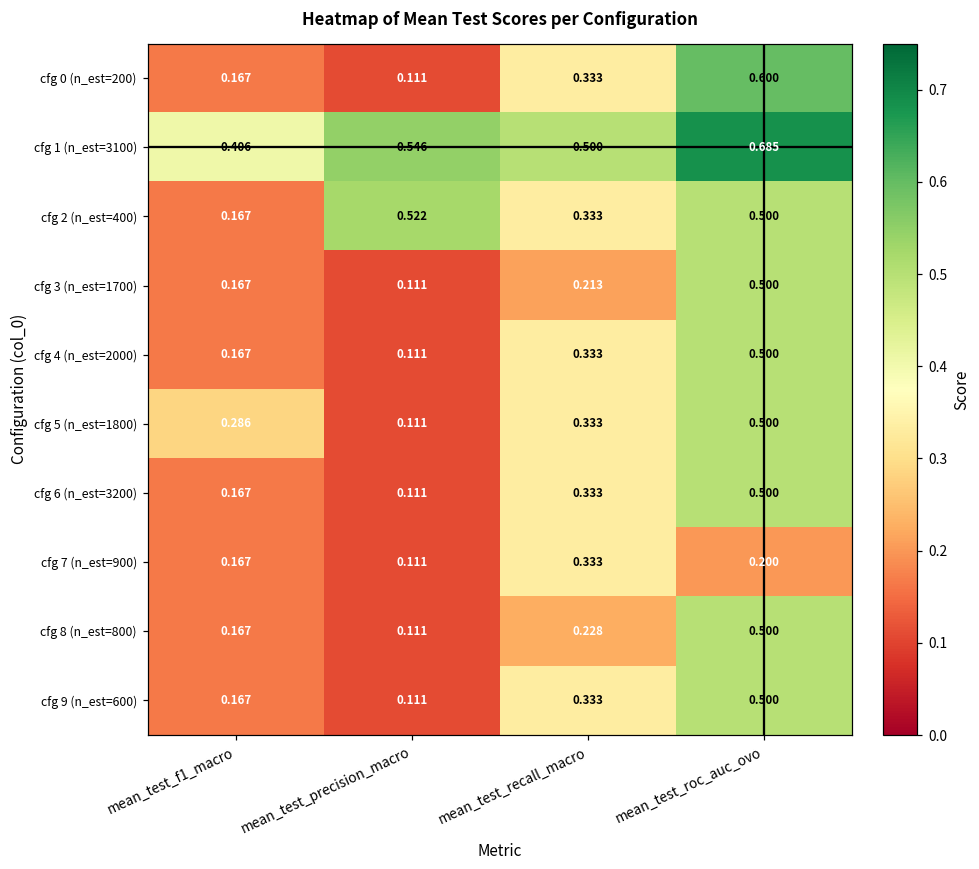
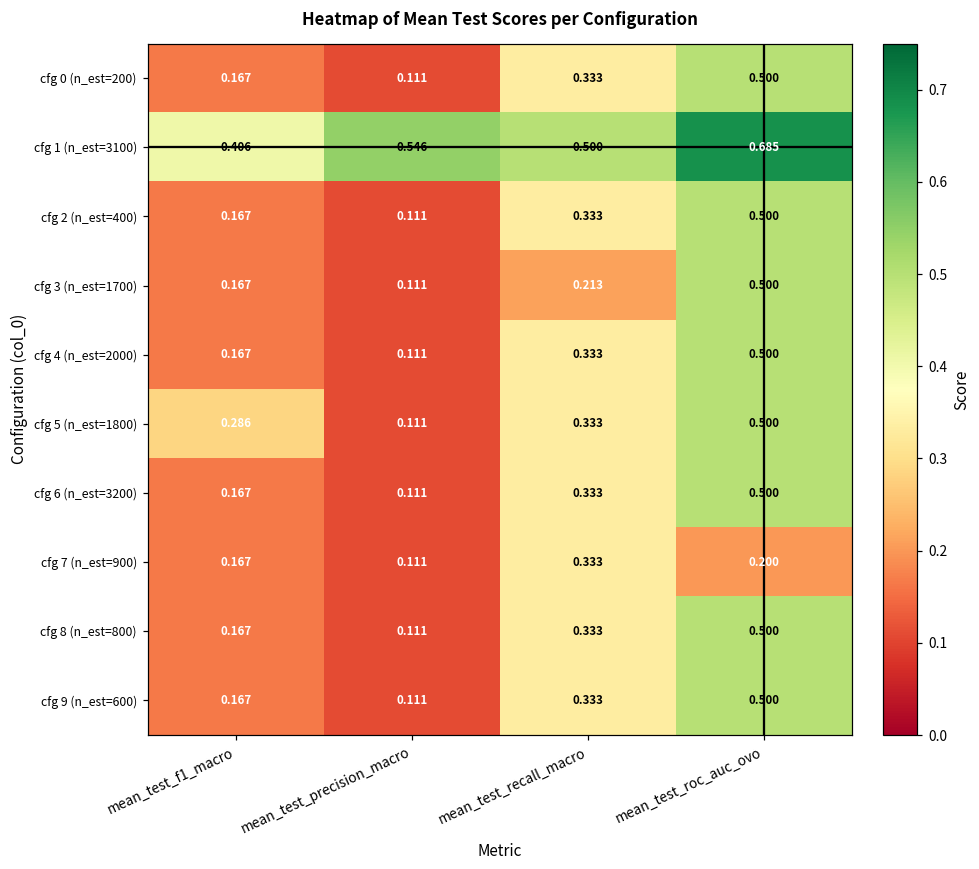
  {
    "cfg 0 (n_est=200)": {
      "mean_test_f1_macro": 0.167,
      "mean_test_precision_macro": 0.111,
      "mean_test_recall_macro": 0.333,
-     "mean_test_roc_auc_ovo": 0.600
+     "mean_test_roc_auc_ovo": 0.500
    },
    "cfg 1 (n_est=3100)": {
      "mean_test_f1_macro": 0.406,
      "mean_test_precision_macro": 0.546,
      "mean_test_recall_macro": 0.500,
      "mean_test_roc_auc_ovo": 0.685
    },
    "cfg 2 (n_est=400)": {
      "mean_test_f1_macro": 0.167,
-     "mean_test_precision_macro": 0.522,
+     "mean_test_precision_macro": 0.111,
      "mean_test_recall_macro": 0.333,
      "mean_test_roc_auc_ovo": 0.500
    },
    "cfg 3 (n_est=1700)": {
      "mean_test_f1_macro": 0.167,
      "mean_test_precision_macro": 0.111,
      "mean_test_recall_macro": 0.213,
      "mean_test_roc_auc_ovo": 0.500
    },
    "cfg 4 (n_est=2000)": {
      "mean_test_f1_macro": 0.167,
      "mean_test_precision_macro": 0.111,
      "mean_test_recall_macro": 0.333,
      "mean_test_roc_auc_ovo": 0.500
    },
    "cfg 5 (n_est=1800)": {
      "mean_test_f1_macro": 0.286,
      "mean_test_precision_macro": 0.111,
      "mean_test_recall_macro": 0.333,
      "mean_test_roc_auc_ovo": 0.500
    },
    "cfg 6 (n_est=3200)": {
      "mean_test_f1_macro": 0.167,
      "mean_test_precision_macro": 0.111,
      "mean_test_recall_macro": 0.333,
      "mean_test_roc_auc_ovo": 0.500
    },
    "cfg 7 (n_est=900)": {
      "mean_test_f1_macro": 0.167,
      "mean_test_precision_macro": 0.111,
      "mean_test_recall_macro": 0.333,
      "mean_test_roc_auc_ovo": 0.200
    },
    "cfg 8 (n_est=800)": {
      "mean_test_f1_macro": 0.167,
      "mean_test_precision_macro": 0.111,
-     "mean_test_recall_macro": 0.228,
+     "mean_test_recall_macro": 0.333,
      "mean_test_roc_auc_ovo": 0.500
    },
    "cfg 9 (n_est=600)": {
      "mean_test_f1_macro": 0.167,
      "mean_test_precision_macro": 0.111,
      "mean_test_recall_macro": 0.333,
      "mean_test_roc_auc_ovo": 0.500
    }
  }
